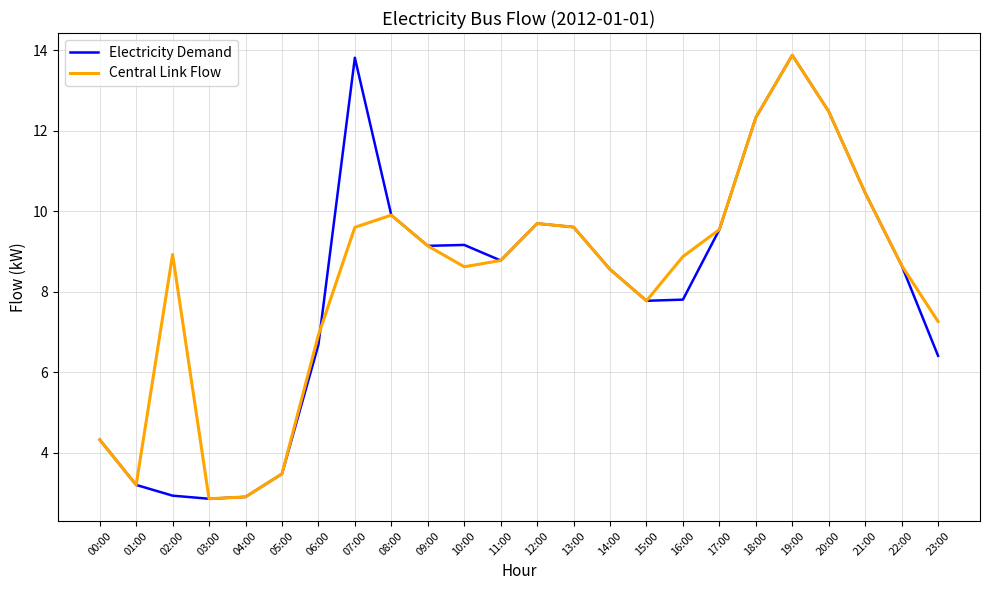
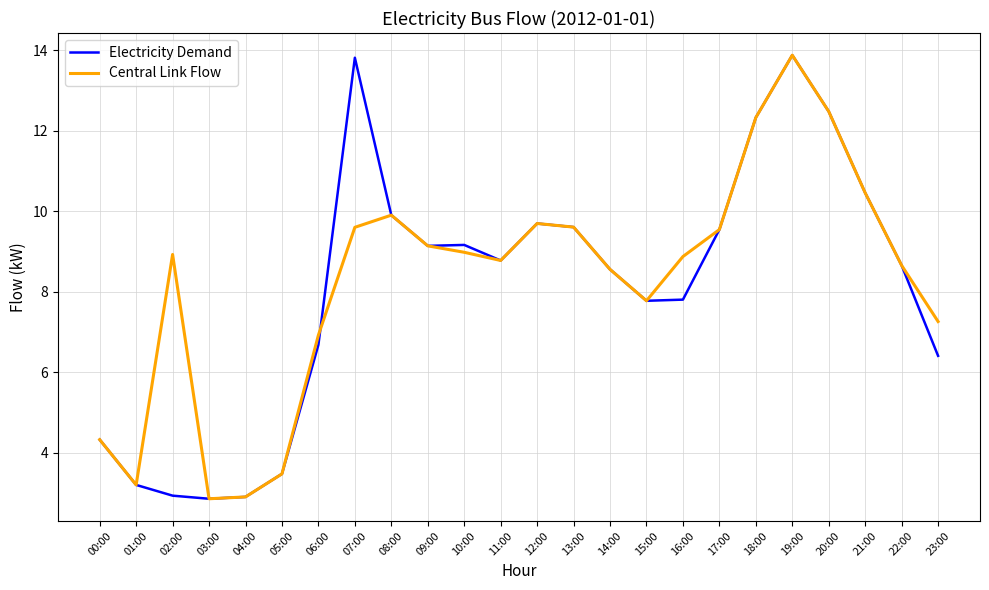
  {
    "Electricity Demand": {
      "02:00": 2.9,
      "06:00": 6.7,
      "07:00": 13.8,
      "10:00": 9.2,
      "16:00": 7.8,
      "23:00": 6.4
    },
    "Central Link Flow": {
      "02:00": 8.9,
      "06:00": 6.9,
      "07:00": 9.6,
-     "10:00": 8.6,
+     "10:00": 9.0,
      "16:00": 8.9,
      "23:00": 7.3
    }
  }
